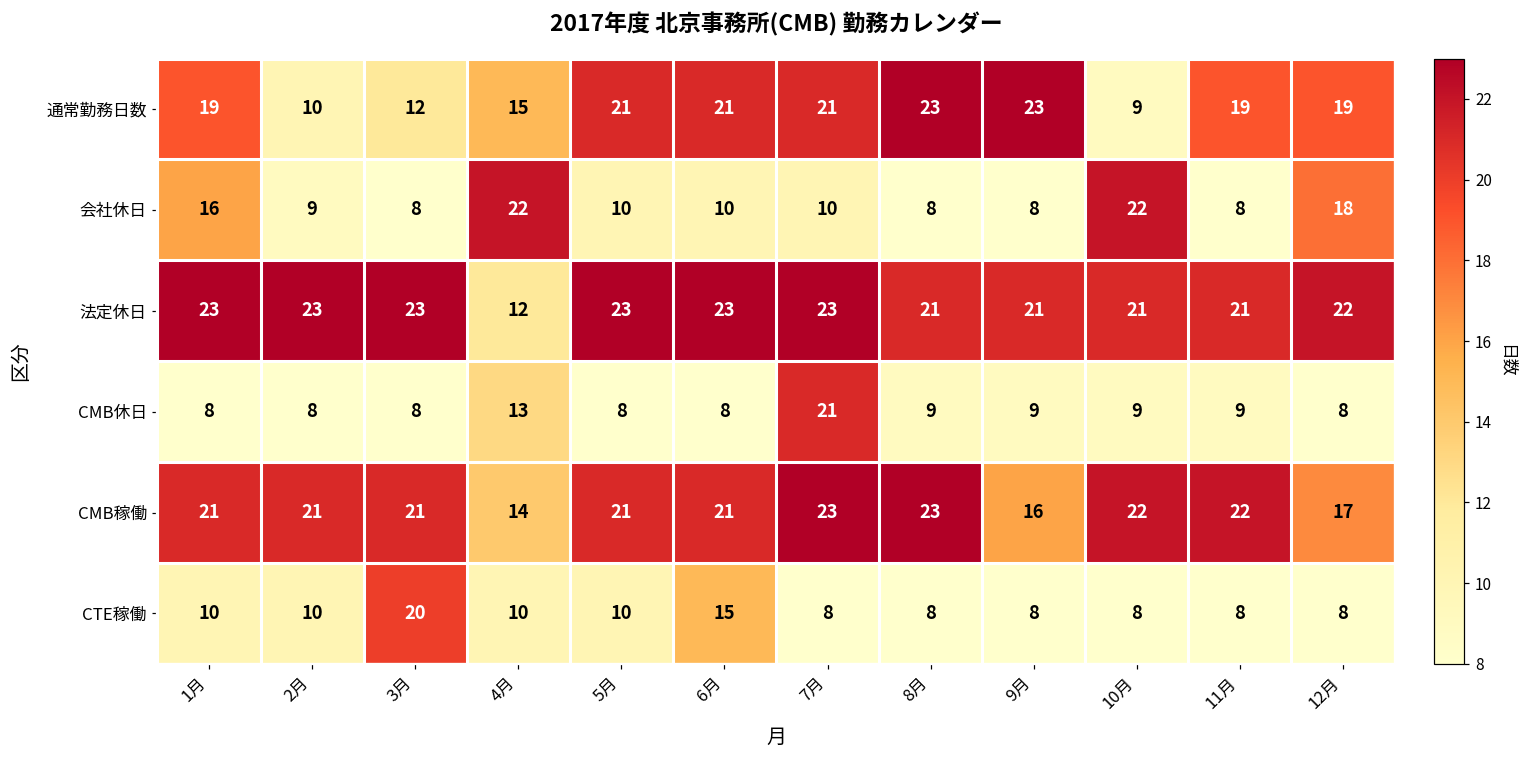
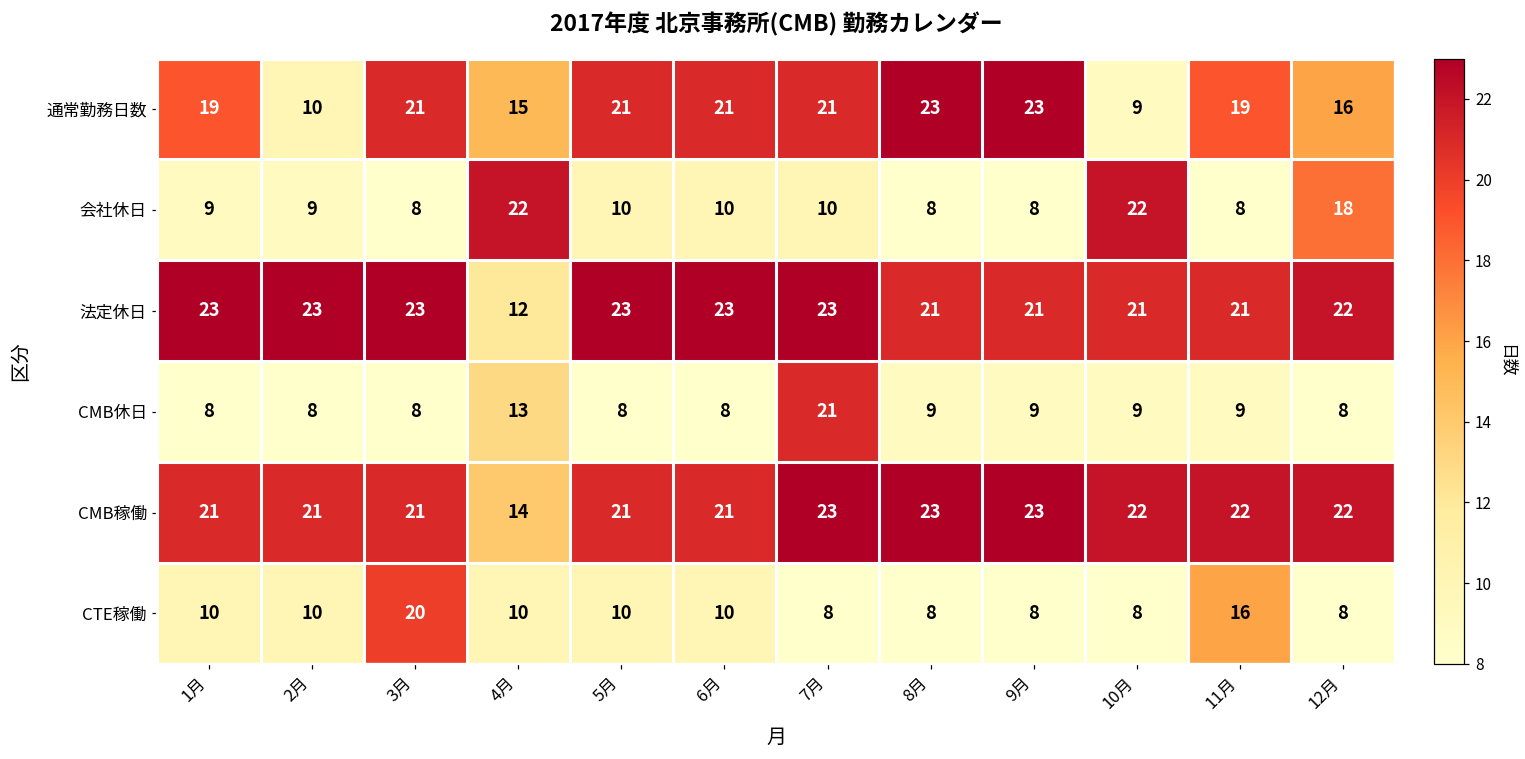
  {
    "通常勤務日数": {
      "1月": 19,
      "2月": 10,
-     "3月": 12,
+     "3月": 21,
      "4月": 15,
      "5月": 21,
      "6月": 21,
      "7月": 21,
      "8月": 23,
      "9月": 23,
      "10月": 9,
      "11月": 19,
-     "12月": 19
+     "12月": 16
    },
    "会社休日": {
-     "1月": 16,
+     "1月": 9,
      "2月": 9,
      "3月": 8,
      "4月": 22,
      "5月": 10,
      "6月": 10,
      "7月": 10,
      "8月": 8,
      "9月": 8,
      "10月": 22,
      "11月": 8,
      "12月": 18
    },
    "法定休日": {
      "1月": 23,
      "2月": 23,
      "3月": 23,
      "4月": 12,
      "5月": 23,
      "6月": 23,
      "7月": 23,
      "8月": 21,
      "9月": 21,
      "10月": 21,
      "11月": 21,
      "12月": 22
    },
    "CMB休日": {
      "1月": 8,
      "2月": 8,
      "3月": 8,
      "4月": 13,
      "5月": 8,
      "6月": 8,
      "7月": 21,
      "8月": 9,
      "9月": 9,
      "10月": 9,
      "11月": 9,
      "12月": 8
    },
    "CMB稼働": {
      "1月": 21,
      "2月": 21,
      "3月": 21,
      "4月": 14,
      "5月": 21,
      "6月": 21,
      "7月": 23,
      "8月": 23,
-     "9月": 16,
+     "9月": 23,
      "10月": 22,
      "11月": 22,
-     "12月": 17
+     "12月": 22
    },
    "CTE稼働": {
      "1月": 10,
      "2月": 10,
      "3月": 20,
      "4月": 10,
      "5月": 10,
-     "6月": 15,
+     "6月": 10,
      "7月": 8,
      "8月": 8,
      "9月": 8,
      "10月": 8,
-     "11月": 8,
+     "11月": 16,
      "12月": 8
    }
  }
